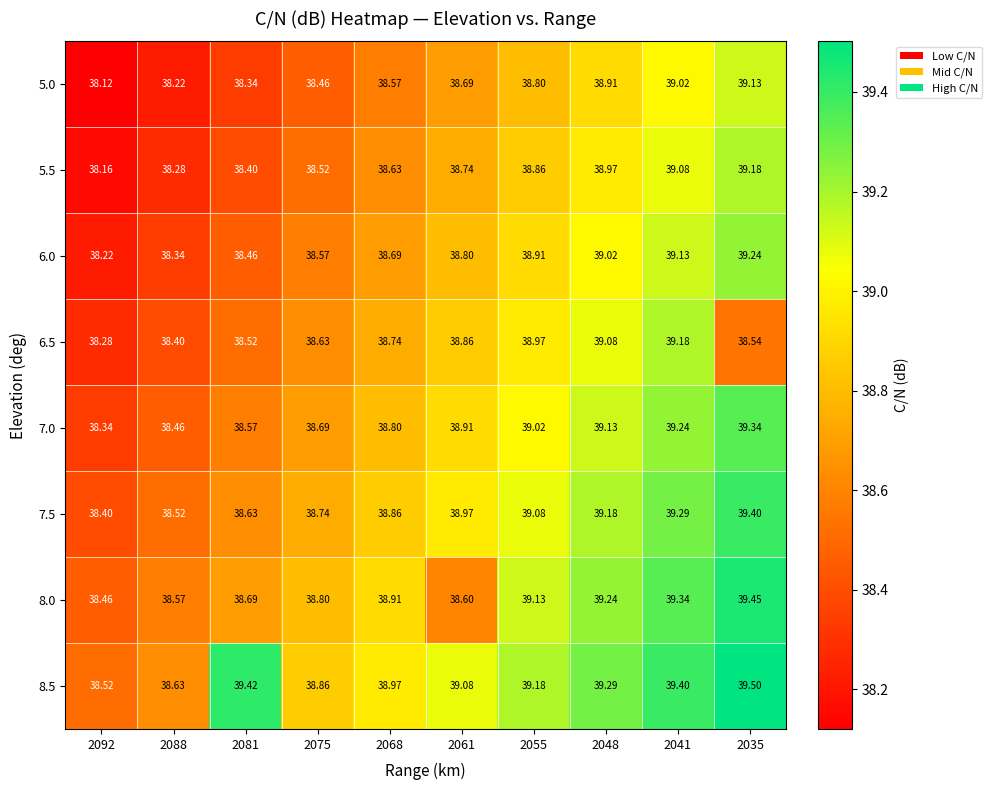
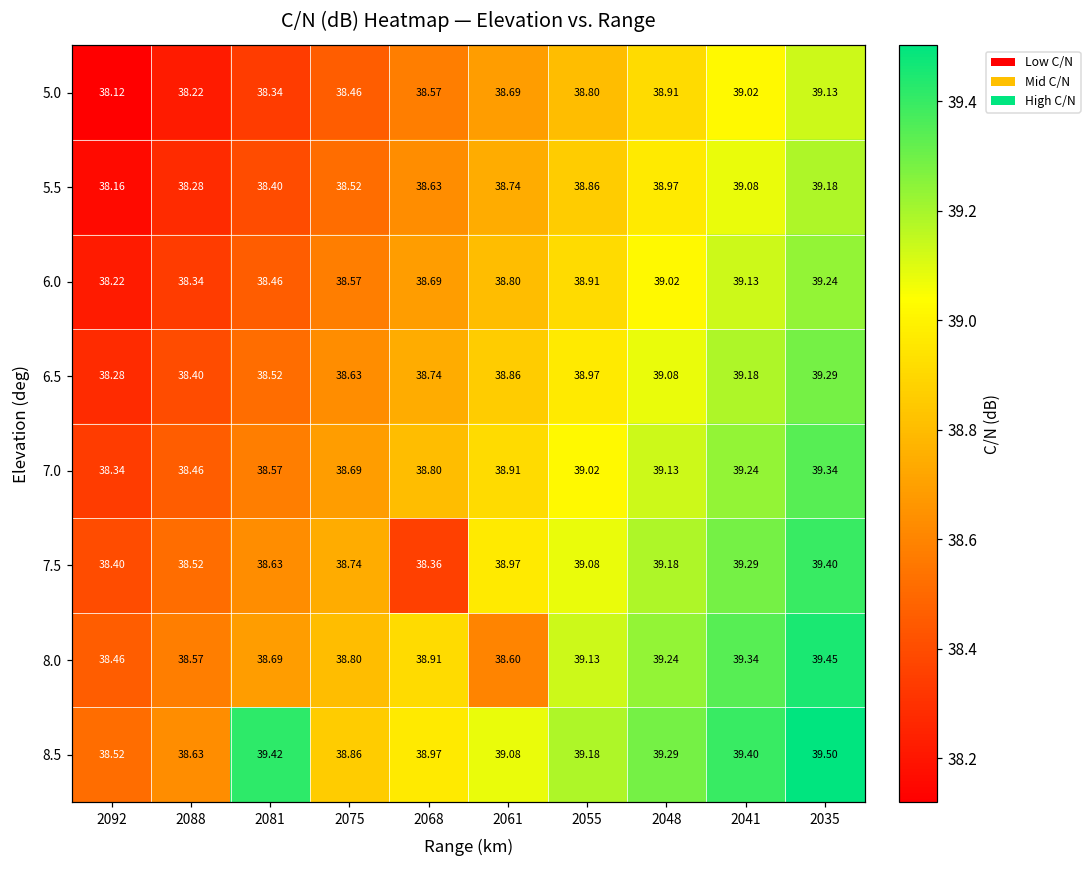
  {
    "5.0": {
      "2092": 38.12,
      "2088": 38.22,
      "2081": 38.34,
      "2075": 38.46,
      "2068": 38.57,
      "2061": 38.69,
      "2055": 38.80,
      "2048": 38.91,
      "2041": 39.02,
      "2035": 39.13
    },
    "5.5": {
      "2092": 38.16,
      "2088": 38.28,
      "2081": 38.40,
      "2075": 38.52,
      "2068": 38.63,
      "2061": 38.74,
      "2055": 38.86,
      "2048": 38.97,
      "2041": 39.08,
      "2035": 39.18
    },
    "6.0": {
      "2092": 38.22,
      "2088": 38.34,
      "2081": 38.46,
      "2075": 38.57,
      "2068": 38.69,
      "2061": 38.80,
      "2055": 38.91,
      "2048": 39.02,
      "2041": 39.13,
      "2035": 39.24
    },
    "6.5": {
      "2092": 38.28,
      "2088": 38.40,
      "2081": 38.52,
      "2075": 38.63,
      "2068": 38.74,
      "2061": 38.86,
      "2055": 38.97,
      "2048": 39.08,
      "2041": 39.18,
-     "2035": 38.54
+     "2035": 39.29
    },
    "7.0": {
      "2092": 38.34,
      "2088": 38.46,
      "2081": 38.57,
      "2075": 38.69,
      "2068": 38.80,
      "2061": 38.91,
      "2055": 39.02,
      "2048": 39.13,
      "2041": 39.24,
      "2035": 39.34
    },
    "7.5": {
      "2092": 38.40,
      "2088": 38.52,
      "2081": 38.63,
      "2075": 38.74,
-     "2068": 38.86,
+     "2068": 38.36,
      "2061": 38.97,
      "2055": 39.08,
      "2048": 39.18,
      "2041": 39.29,
      "2035": 39.40
    },
    "8.0": {
      "2092": 38.46,
      "2088": 38.57,
      "2081": 38.69,
      "2075": 38.80,
      "2068": 38.91,
      "2061": 38.60,
      "2055": 39.13,
      "2048": 39.24,
      "2041": 39.34,
      "2035": 39.45
    },
    "8.5": {
      "2092": 38.52,
      "2088": 38.63,
      "2081": 39.42,
      "2075": 38.86,
      "2068": 38.97,
      "2061": 39.08,
      "2055": 39.18,
      "2048": 39.29,
      "2041": 39.40,
      "2035": 39.50
    }
  }
